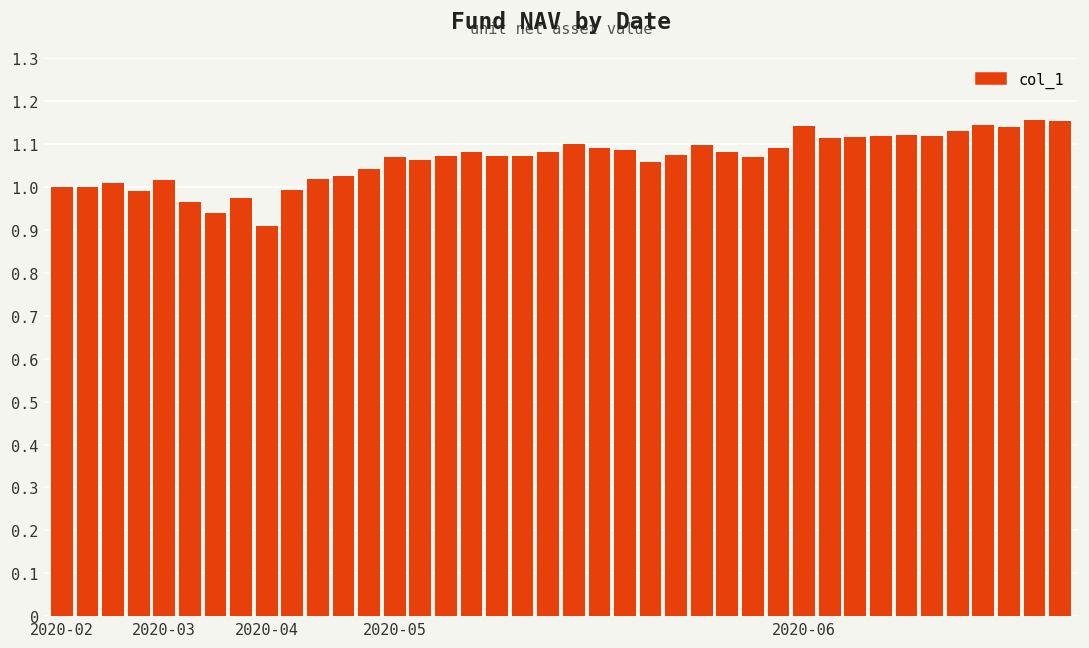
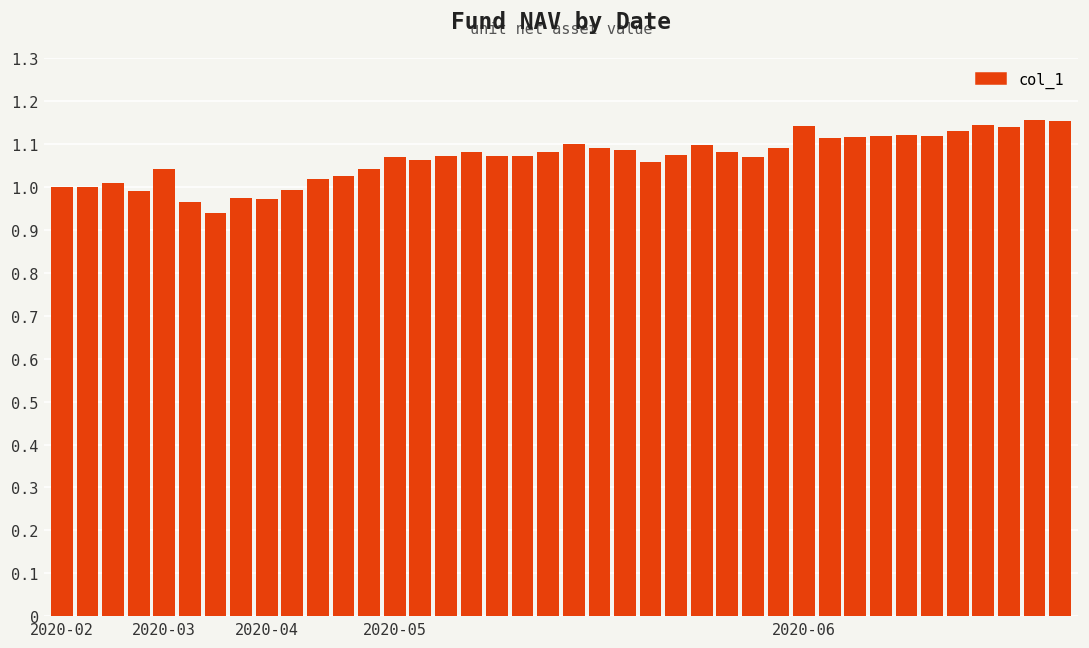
  {
    "2020-02": 1.00,
-   "2020-03": 1.02,
-   "2020-04": 0.91,
+   "2020-03": 1.04,
+   "2020-04": 0.97,
    "2020-05": 1.07,
    "2020-06": 1.14
  }
